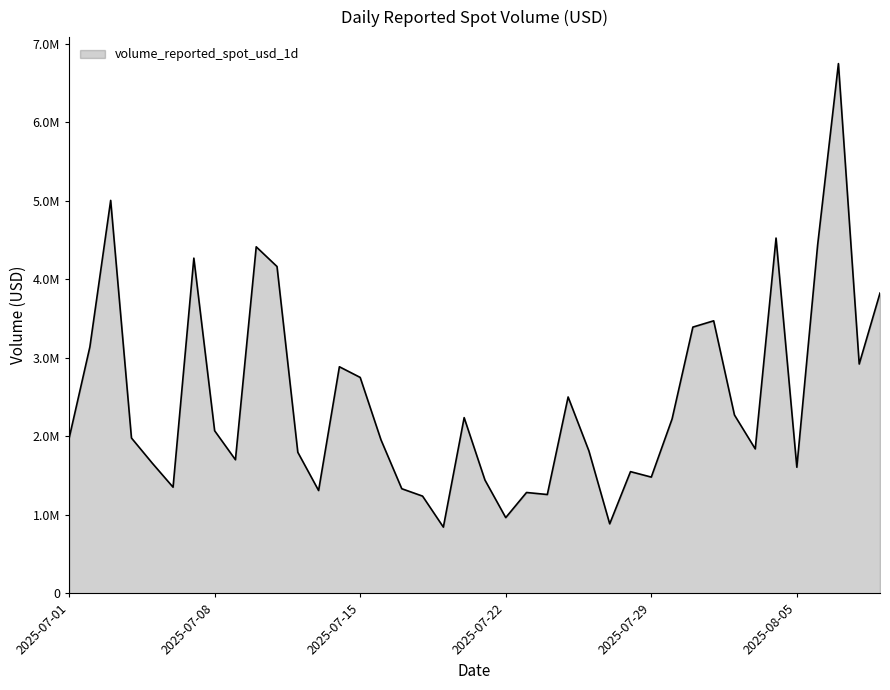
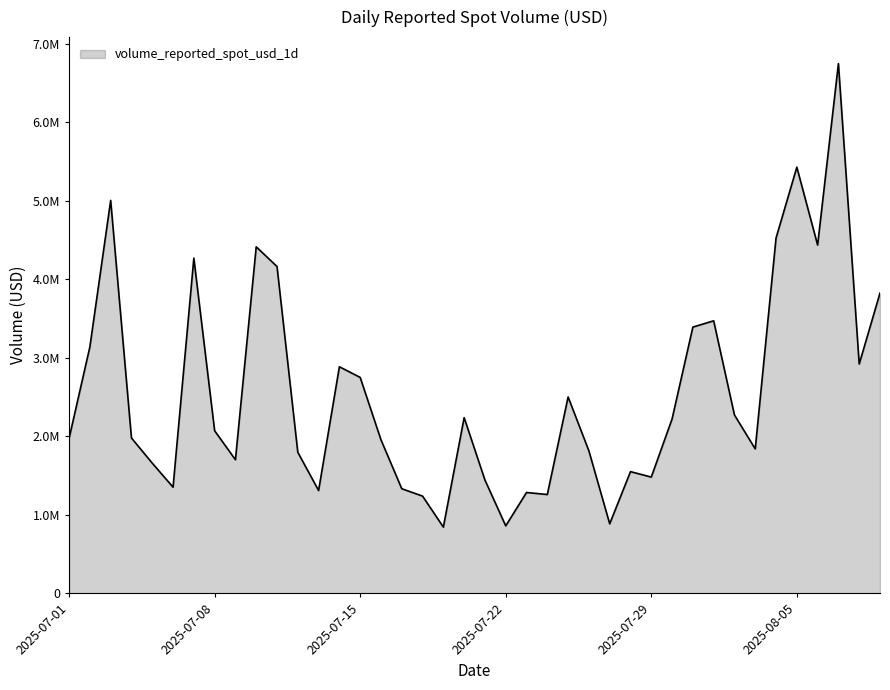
  {
    "2025-07-01": 2000000,
    "2025-07-08": 2100000,
    "2025-07-15": 2800000,
-   "2025-07-22": 1000000,
+   "2025-07-22": 900000,
    "2025-07-29": 1500000,
-   "2025-08-05": 1600000
+   "2025-08-05": 5400000
  }
